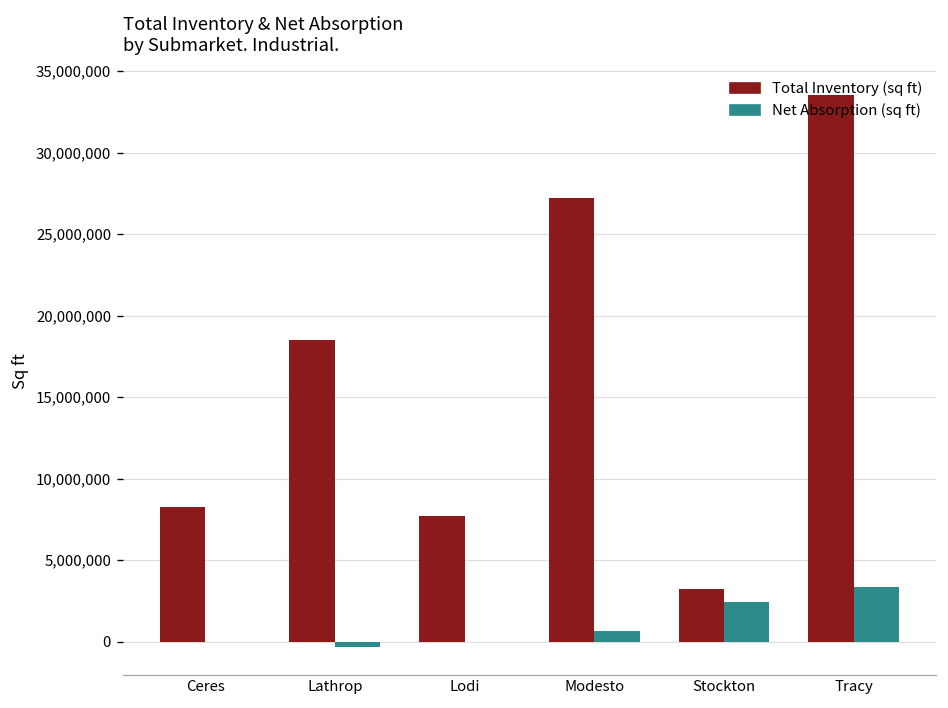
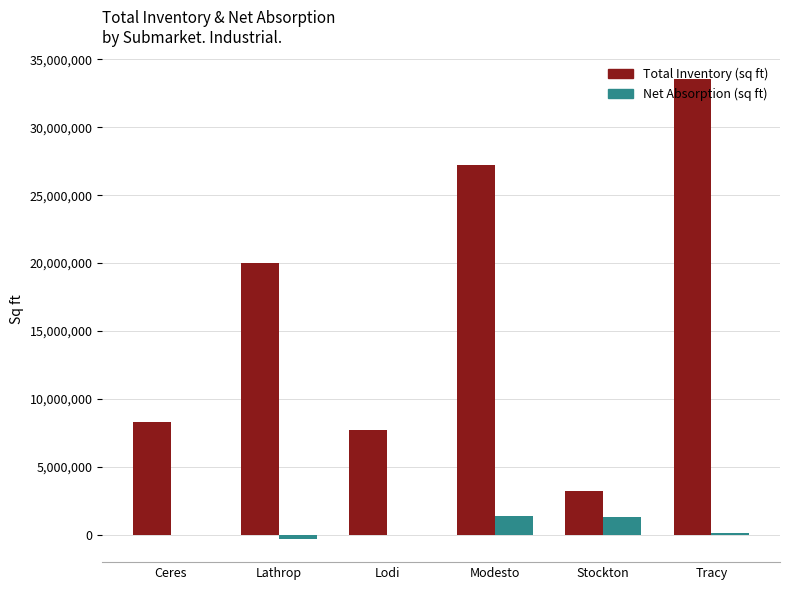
  {
    "Total Inventory (sq ft)": {
      "Ceres": "8,300,000",
-     "Lathrop": "18,500,000",
+     "Lathrop": "20,000,000",
      "Lodi": "7,700,000",
      "Modesto": "27,200,000",
      "Stockton": "3,300,000",
      "Tracy": "33,500,000"
    },
    "Net Absorption (sq ft)": {
      "Ceres": "0",
      "Lathrop": "-300,000",
      "Lodi": "0",
-     "Modesto": "700,000",
-     "Stockton": "2,400,000",
-     "Tracy": "3,400,000"
+     "Modesto": "1,400,000",
+     "Stockton": "1,300,000",
+     "Tracy": "100,000"
    }
  }
